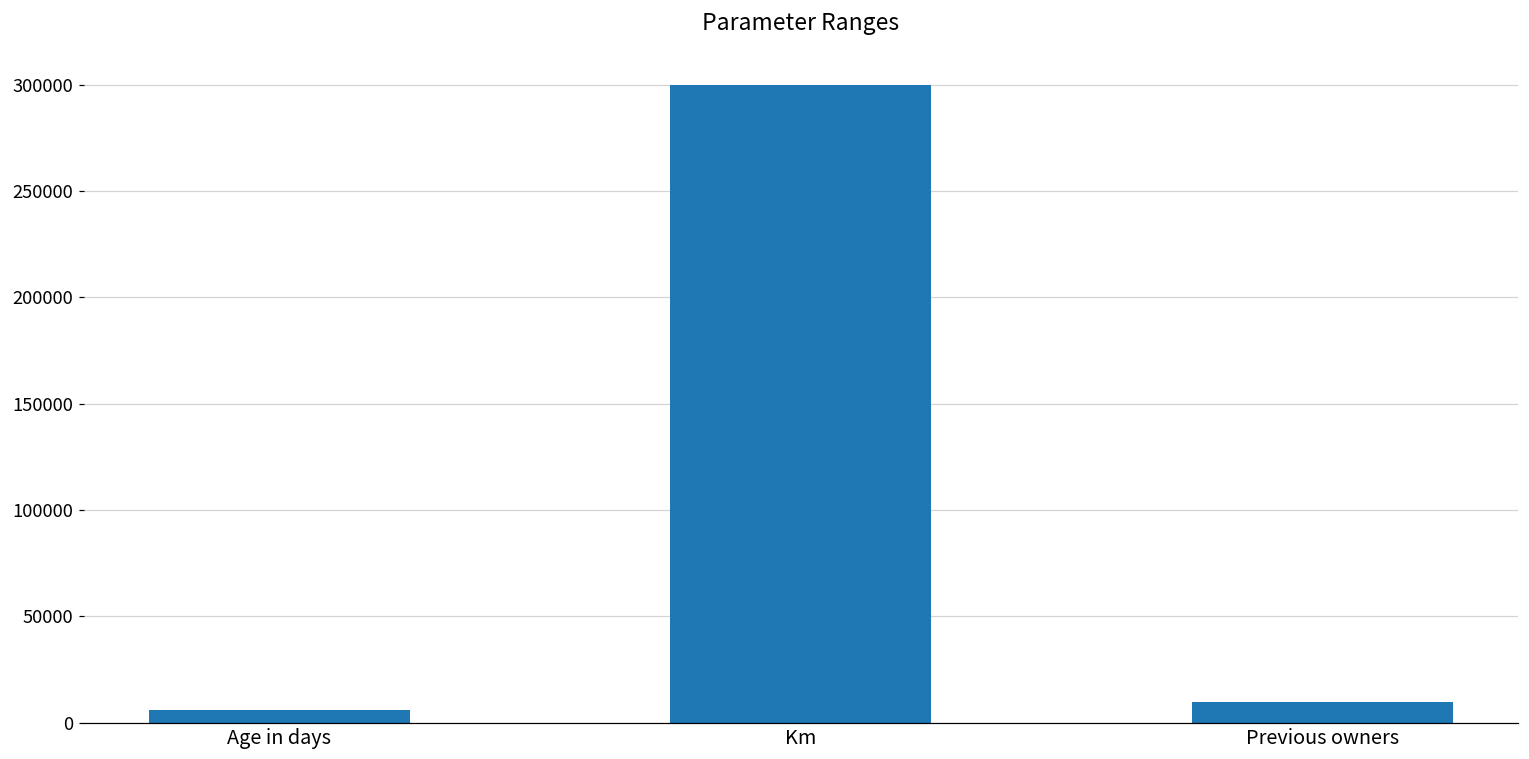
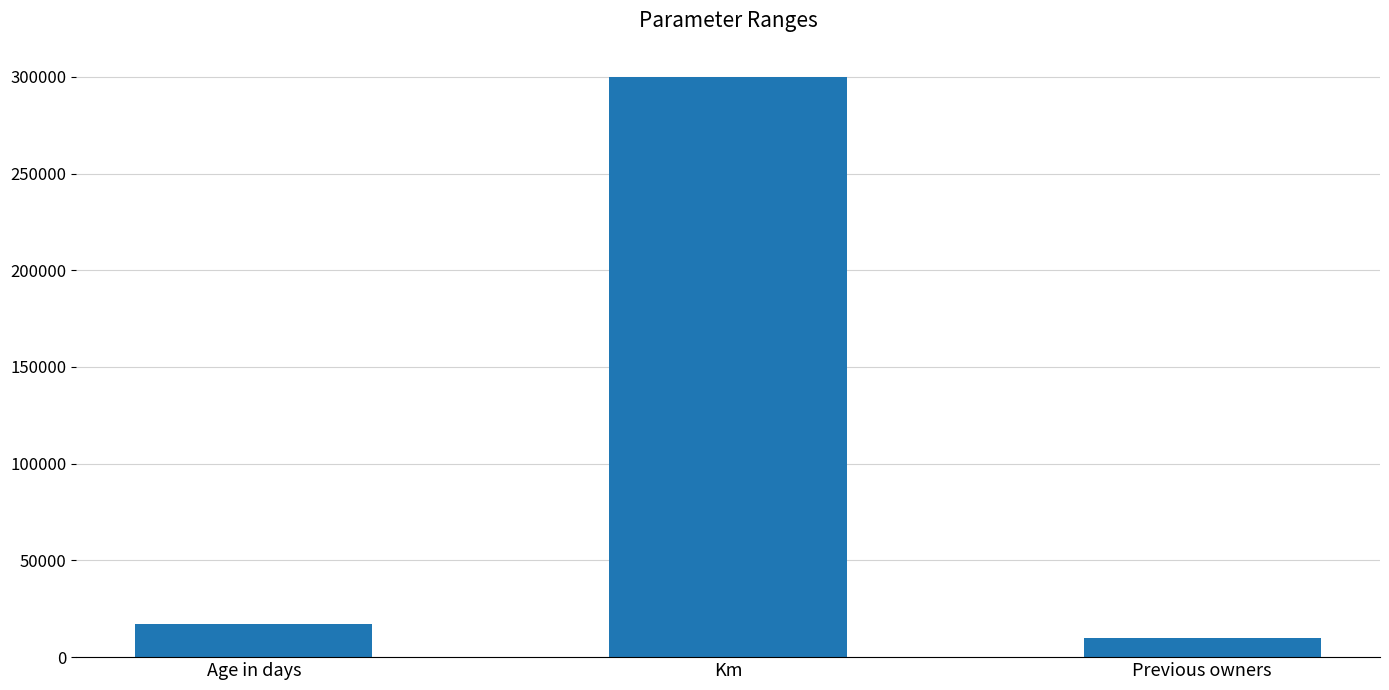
  {
-   "Age in days": 6000,
+   "Age in days": 17000,
    "Km": 300000,
    "Previous owners": 10000
  }
